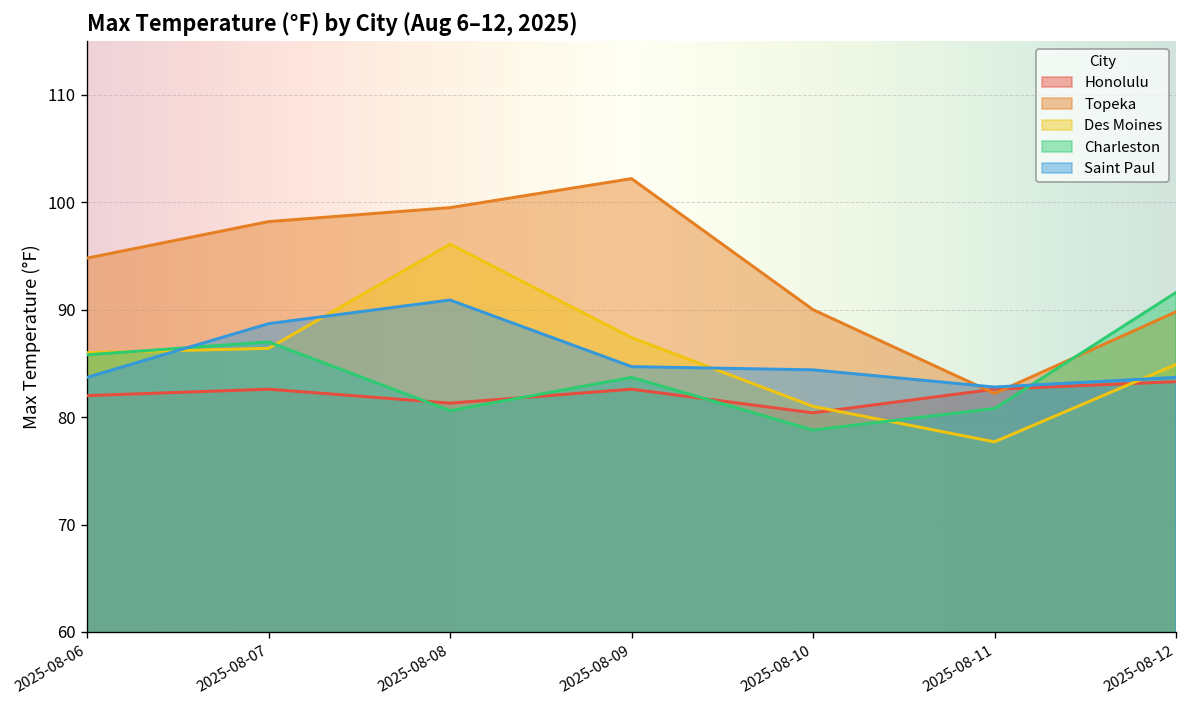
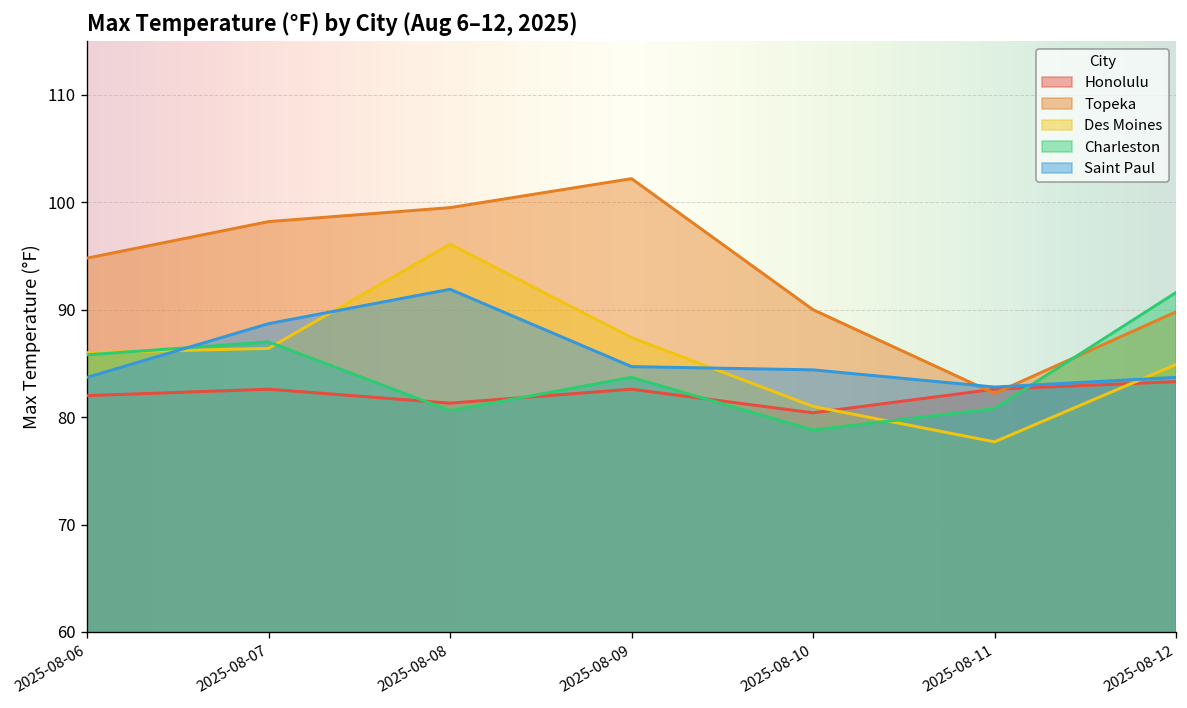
  {
    "Charleston": {
      "2025-08-07": 87,
      "2025-08-08": 81,
      "2025-08-09": 84,
      "2025-08-10": 79,
      "2025-08-11": 81,
      "2025-08-12": 92
    },
    "Saint Paul": {
      "2025-08-06": 84,
      "2025-08-07": 89,
-     "2025-08-08": 91,
+     "2025-08-08": 92,
      "2025-08-09": 85,
      "2025-08-10": 84,
      "2025-08-12": 84
    }
  }
